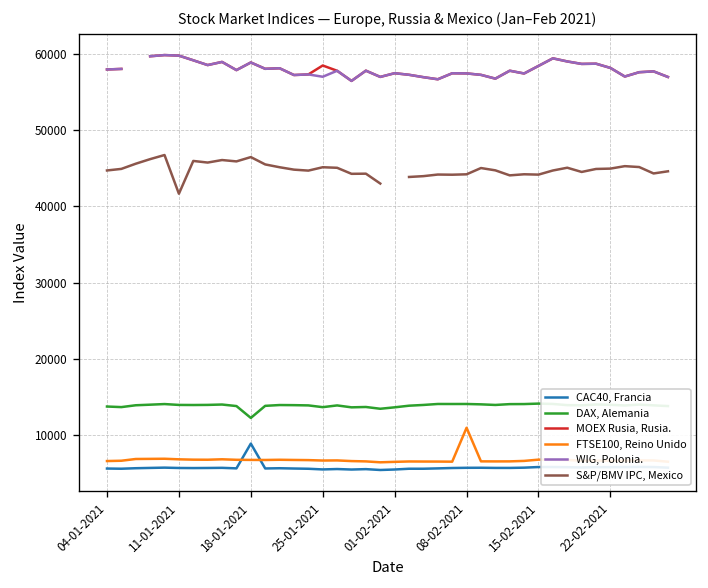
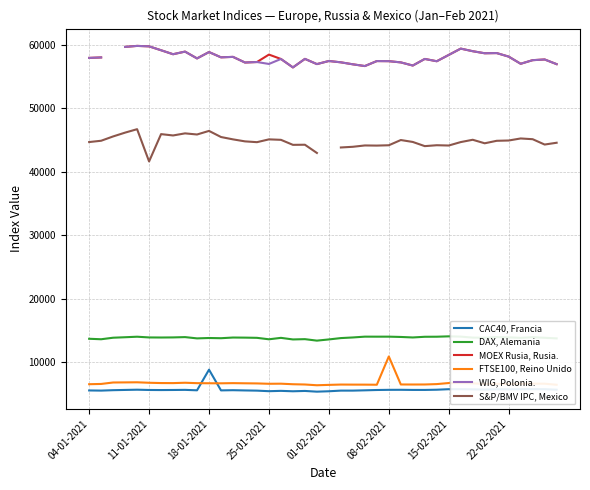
  {
    "CAC40, Francia": {
      "04-01-2021": 6000,
      "11-01-2021": 6000,
      "18-01-2021": 9000,
      "25-01-2021": 5000,
      "01-02-2021": 5000,
      "08-02-2021": 6000,
      "15-02-2021": 6000
    },
    "DAX, Alemania": {
      "04-01-2021": 14000,
      "11-01-2021": 14000,
-     "18-01-2021": 12000,
+     "18-01-2021": 14000,
      "25-01-2021": 14000,
      "01-02-2021": 14000,
      "08-02-2021": 14000,
      "15-02-2021": 14000
    },
    "MOEX Rusia, Rusia.": {
      "25-01-2021": 58000
    },
    "FTSE100, Reino Unido": {
      "04-01-2021": 7000,
      "11-01-2021": 7000,
      "18-01-2021": 7000,
      "25-01-2021": 7000,
      "01-02-2021": 6000,
      "08-02-2021": 11000,
      "15-02-2021": 7000
    },
    "WIG, Polonia.": {
      "25-01-2021": 57000
    },
    "S&P/BMV IPC, Mexico": {
      "04-01-2021": 45000,
      "11-01-2021": 42000,
      "18-01-2021": 46000,
      "25-01-2021": 45000,
      "08-02-2021": 44000,
      "15-02-2021": 44000,
      "22-02-2021": 45000
    }
  }
